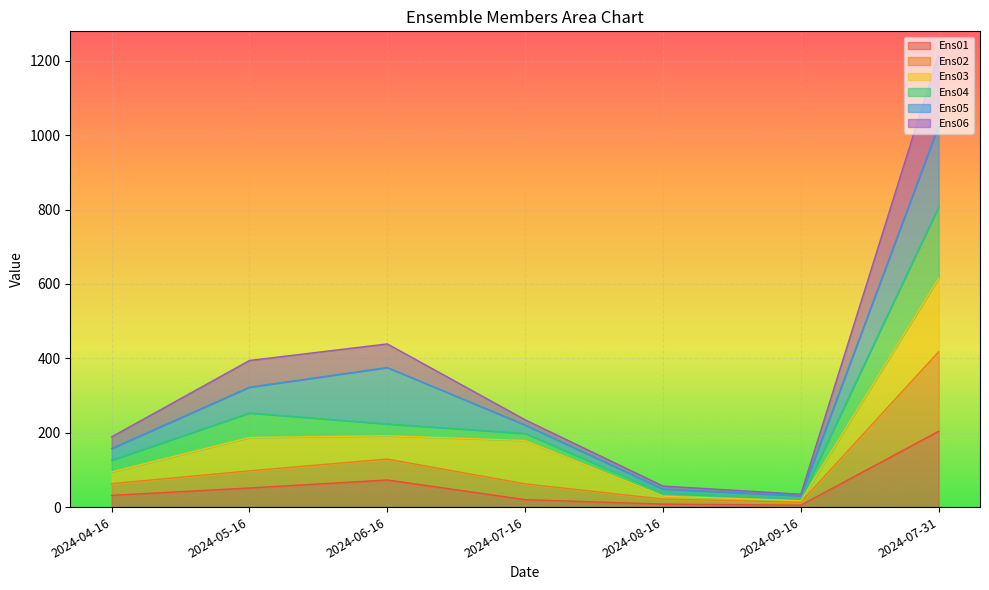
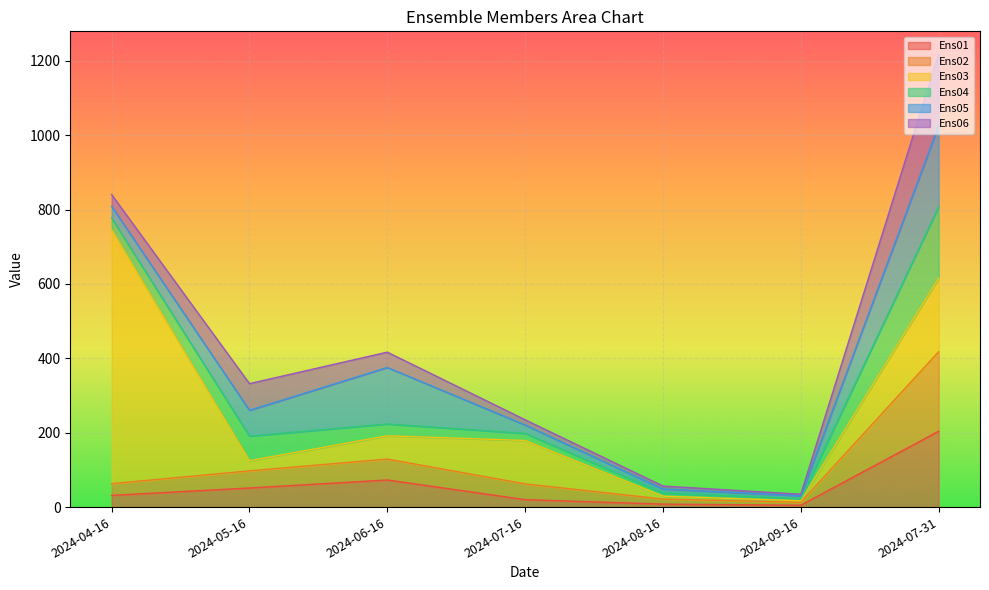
  {
    "Ens03": {
-     "2024-04-16": 30,
-     "2024-05-16": 90,
+     "2024-04-16": 680,
+     "2024-05-16": 30,
      "2024-06-16": 60,
      "2024-07-16": 120,
      "2024-08-16": 10,
      "2024-07-31": 200
    },
    "Ens04": {
      "2024-04-16": 30,
      "2024-05-16": 70,
      "2024-06-16": 30,
      "2024-07-16": 20,
      "2024-08-16": 10,
      "2024-07-31": 190
    },
    "Ens05": {
      "2024-04-16": 30,
      "2024-05-16": 70,
      "2024-06-16": 150,
      "2024-07-16": 20,
      "2024-08-16": 10
    },
    "Ens06": {
      "2024-04-16": 30,
      "2024-05-16": 70,
-     "2024-06-16": 60,
+     "2024-06-16": 40,
      "2024-07-16": 10,
      "2024-08-16": 10
    }
  }
